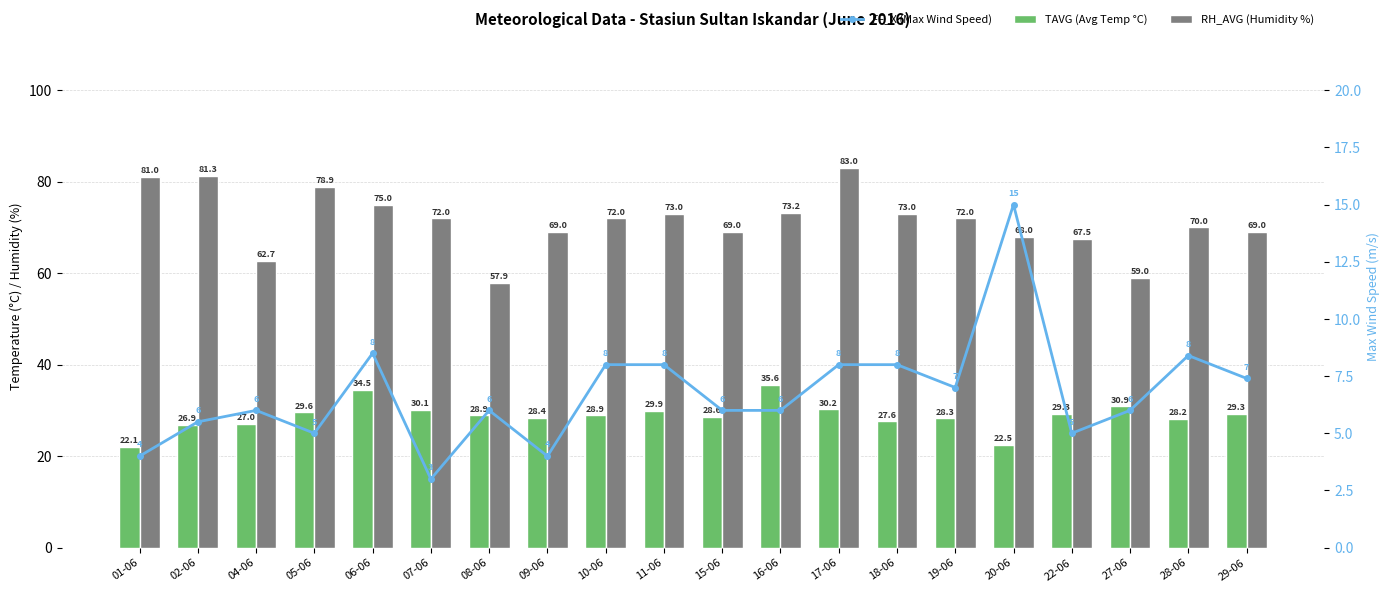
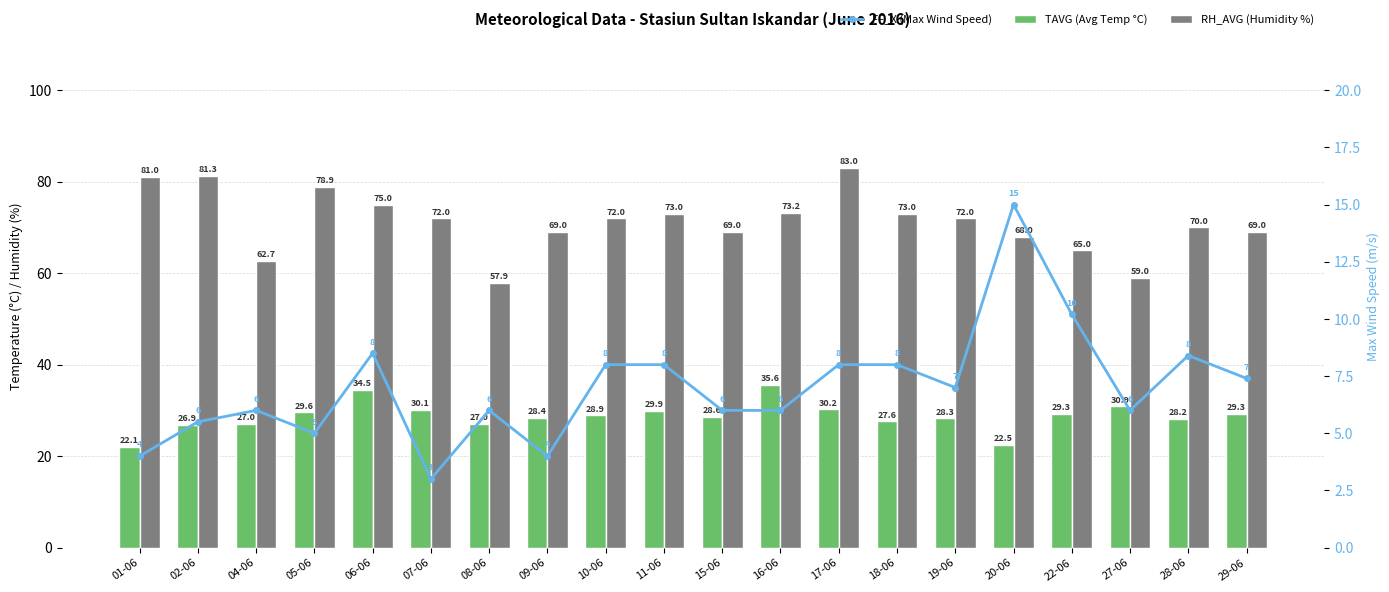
  {
    "TAVG (Avg Temp °C)": {
      "01-06": 22.1,
      "04-06": 27.0,
      "05-06": 29.6,
      "06-06": 34.5,
      "07-06": 30.1,
-     "08-06": 28.9,
+     "08-06": 27.0,
      "09-06": 28.4,
      "10-06": 28.9,
      "11-06": 29.9,
      "16-06": 35.6,
      "17-06": 30.2,
      "18-06": 27.6,
      "19-06": 28.3,
      "20-06": 22.5,
      "22-06": 29.3,
      "27-06": 30.9,
      "28-06": 28.2,
      "29-06": 29.3
    },
    "RH_AVG (Humidity %)": {
      "01-06": 81.0,
      "02-06": 81.3,
      "04-06": 62.7,
      "05-06": 78.9,
      "06-06": 75.0,
      "07-06": 72.0,
      "08-06": 57.9,
      "09-06": 69.0,
      "10-06": 72.0,
      "11-06": 73.0,
      "15-06": 69.0,
      "16-06": 73.2,
      "17-06": 83.0,
      "18-06": 73.0,
      "19-06": 72.0,
      "20-06": 68.0,
-     "22-06": 67.5,
+     "22-06": 65.0,
      "27-06": 59.0,
      "28-06": 70.0,
      "29-06": 69.0
    },
    "FF_X (Max Wind Speed)": {
      "02-06": 6,
      "04-06": 6,
      "05-06": 5,
      "06-06": 8,
      "07-06": 3,
      "08-06": 6,
      "09-06": 4,
      "10-06": 8,
      "11-06": 8,
      "15-06": 6,
      "16-06": 6,
      "17-06": 8,
      "18-06": 8,
      "19-06": 7,
      "20-06": 15,
-     "22-06": 5,
+     "22-06": 10,
      "28-06": 8,
      "29-06": 7
    }
  }
